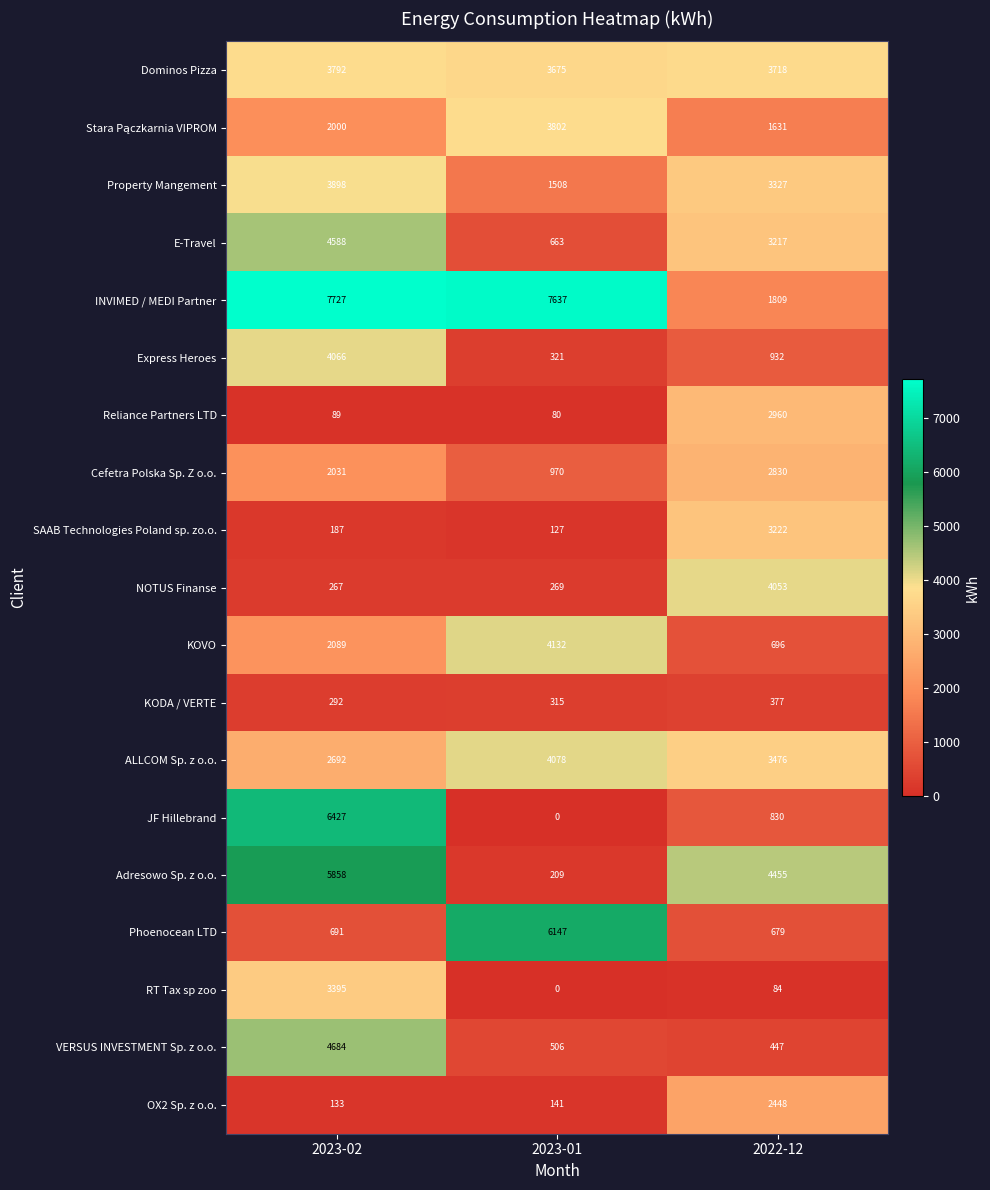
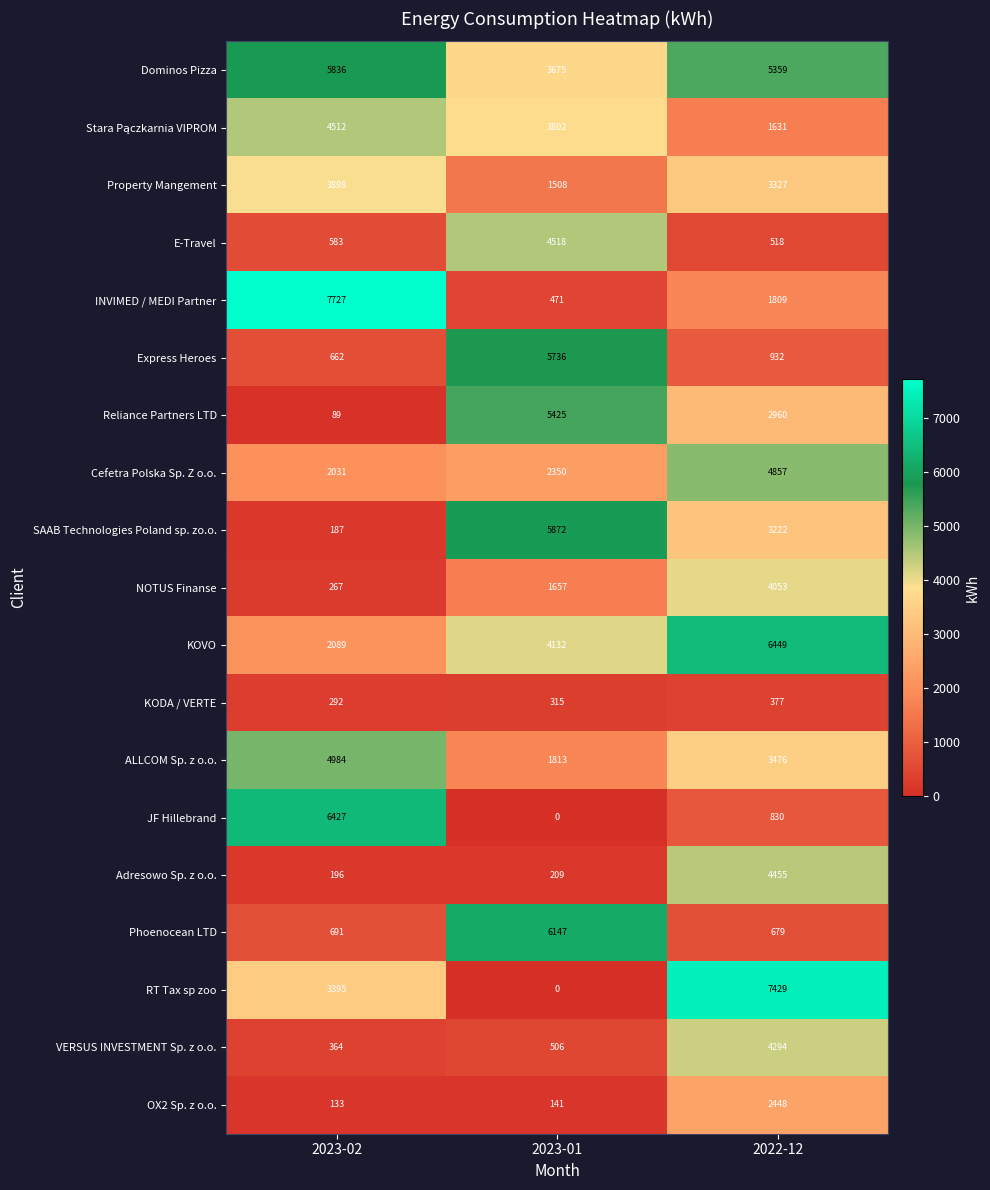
  {
    "Dominos Pizza": {
-     "2023-02": 3792,
+     "2023-02": 5836,
      "2023-01": 3675,
-     "2022-12": 3718
+     "2022-12": 5359
    },
    "Stara Pączkarnia VIPROM": {
-     "2023-02": 2000,
+     "2023-02": 4512,
      "2023-01": 3802,
      "2022-12": 1631
    },
    "Property Mangement": {
      "2023-02": 3898,
      "2023-01": 1508,
      "2022-12": 3327
    },
    "E-Travel": {
-     "2023-02": 4588,
-     "2023-01": 663,
-     "2022-12": 3217
+     "2023-02": 583,
+     "2023-01": 4518,
+     "2022-12": 518
    },
    "INVIMED / MEDI Partner": {
      "2023-02": 7727,
-     "2023-01": 7637,
+     "2023-01": 471,
      "2022-12": 1809
    },
    "Express Heroes": {
-     "2023-02": 4066,
-     "2023-01": 321,
+     "2023-02": 662,
+     "2023-01": 5736,
      "2022-12": 932
    },
    "Reliance Partners LTD": {
      "2023-02": 89,
-     "2023-01": 80,
+     "2023-01": 5425,
      "2022-12": 2960
    },
    "Cefetra Polska Sp. Z o.o.": {
      "2023-02": 2031,
-     "2023-01": 970,
-     "2022-12": 2830
+     "2023-01": 2350,
+     "2022-12": 4857
    },
    "SAAB Technologies Poland sp. zo.o.": {
      "2023-02": 187,
-     "2023-01": 127,
+     "2023-01": 5872,
      "2022-12": 3222
    },
    "NOTUS Finanse": {
      "2023-02": 267,
-     "2023-01": 269,
+     "2023-01": 1657,
      "2022-12": 4053
    },
    "KOVO": {
      "2023-02": 2089,
      "2023-01": 4132,
-     "2022-12": 696
+     "2022-12": 6449
    },
    "KODA / VERTE": {
      "2023-02": 292,
      "2023-01": 315,
      "2022-12": 377
    },
    "ALLCOM Sp. z o.o.": {
-     "2023-02": 2692,
-     "2023-01": 4078,
+     "2023-02": 4984,
+     "2023-01": 1813,
      "2022-12": 3476
    },
    "JF Hillebrand": {
      "2023-02": 6427,
      "2023-01": 0,
      "2022-12": 830
    },
    "Adresowo Sp. z o.o.": {
-     "2023-02": 5858,
+     "2023-02": 196,
      "2023-01": 209,
      "2022-12": 4455
    },
    "Phoenocean LTD": {
      "2023-02": 691,
      "2023-01": 6147,
      "2022-12": 679
    },
    "RT Tax sp zoo": {
      "2023-02": 3395,
      "2023-01": 0,
-     "2022-12": 84
+     "2022-12": 7429
    },
    "VERSUS INVESTMENT Sp. z o.o.": {
-     "2023-02": 4684,
+     "2023-02": 364,
      "2023-01": 506,
-     "2022-12": 447
+     "2022-12": 4294
    },
    "OX2 Sp. z o.o.": {
      "2023-02": 133,
      "2023-01": 141,
      "2022-12": 2448
    }
  }
